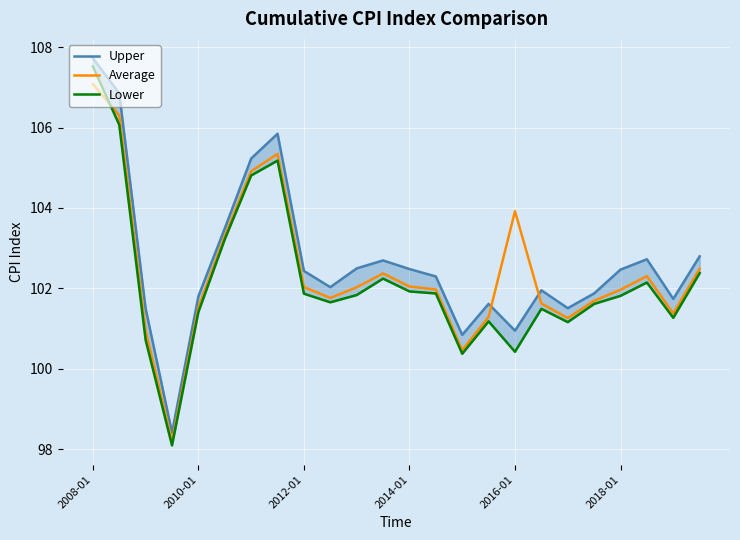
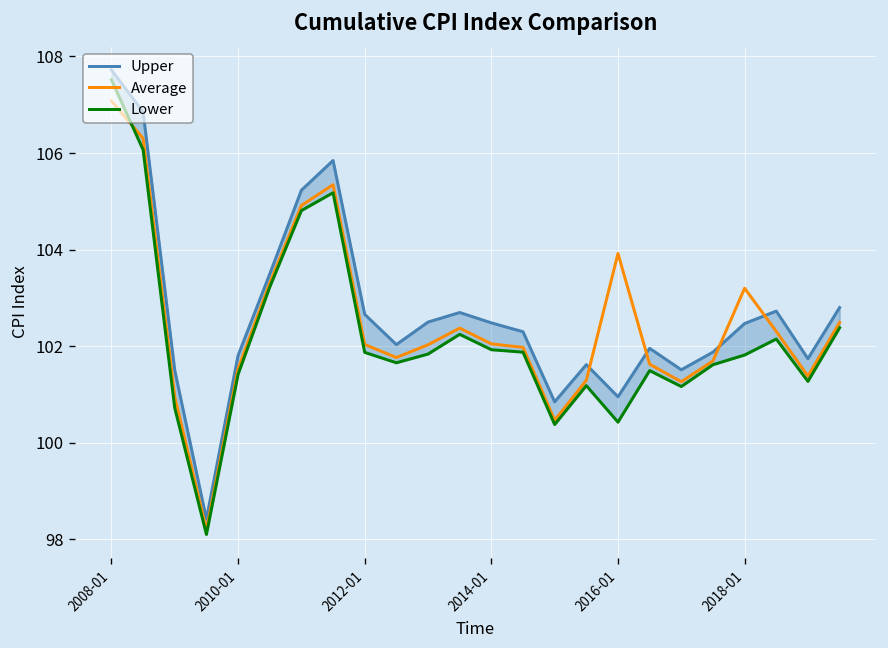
  {
    "Upper": {
      "2010-01": 101.8,
-     "2012-01": 102.4,
+     "2012-01": 102.7,
      "2014-01": 102.5,
      "2016-01": 101.0,
      "2018-01": 102.5
    },
    "Average": {
      "2010-01": 101.5,
      "2012-01": 102.0,
      "2014-01": 102.0,
      "2016-01": 103.9,
-     "2018-01": 102.0
+     "2018-01": 103.2
    },
    "Lower": {
      "2010-01": 101.4,
      "2012-01": 101.9,
      "2014-01": 101.9,
      "2016-01": 100.4,
      "2018-01": 101.8
    }
  }
